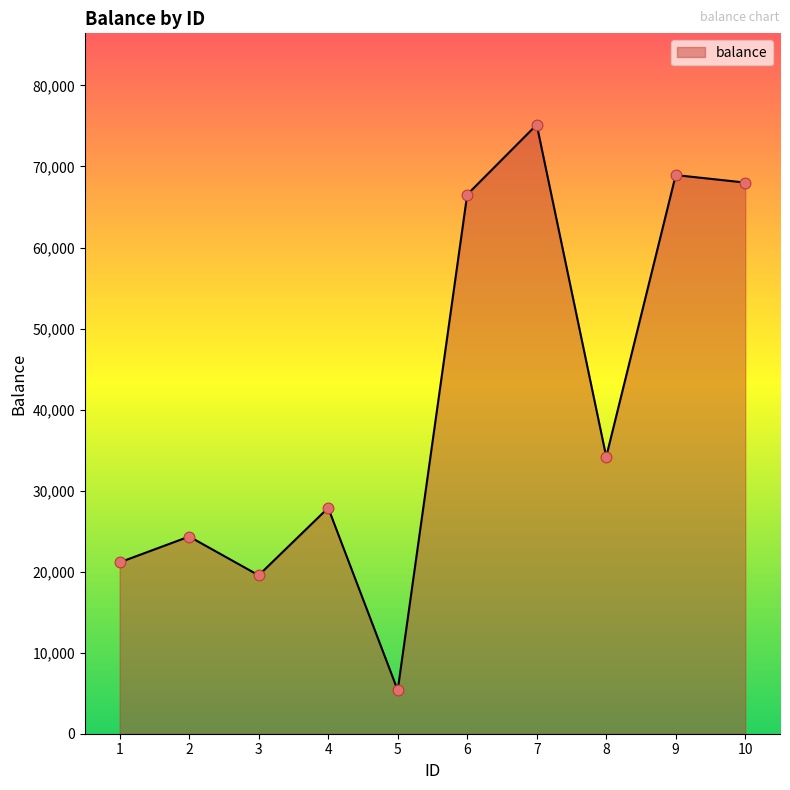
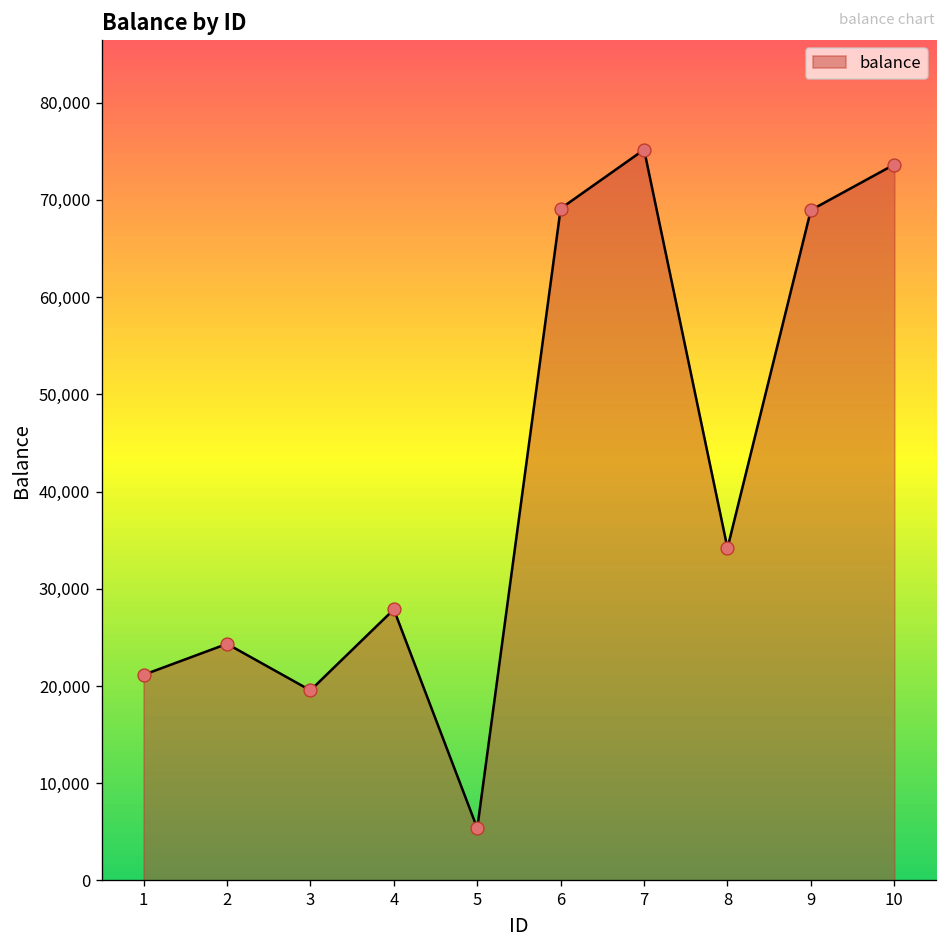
  {
    "1": "21,000",
    "2": "24,000",
    "3": "20,000",
    "4": "28,000",
    "5": "5,000",
-   "6": "67,000",
+   "6": "69,000",
    "7": "75,000",
    "8": "34,000",
    "9": "69,000",
-   "10": "68,000"
+   "10": "74,000"
  }
